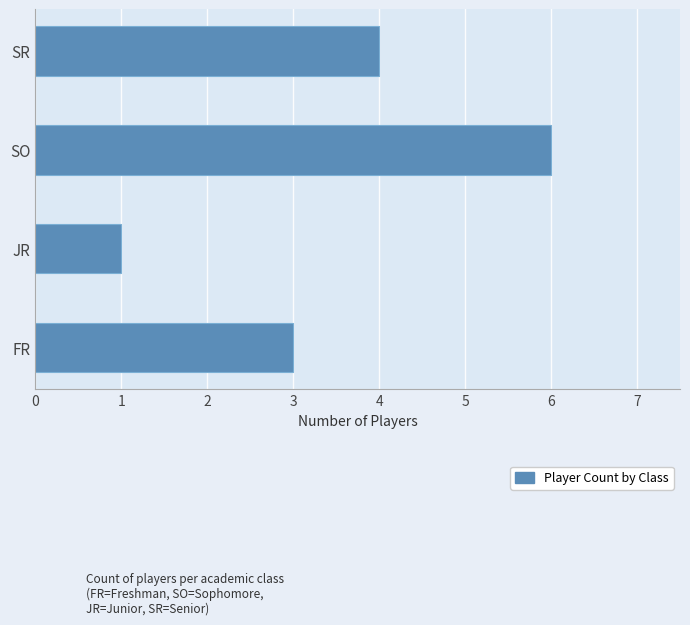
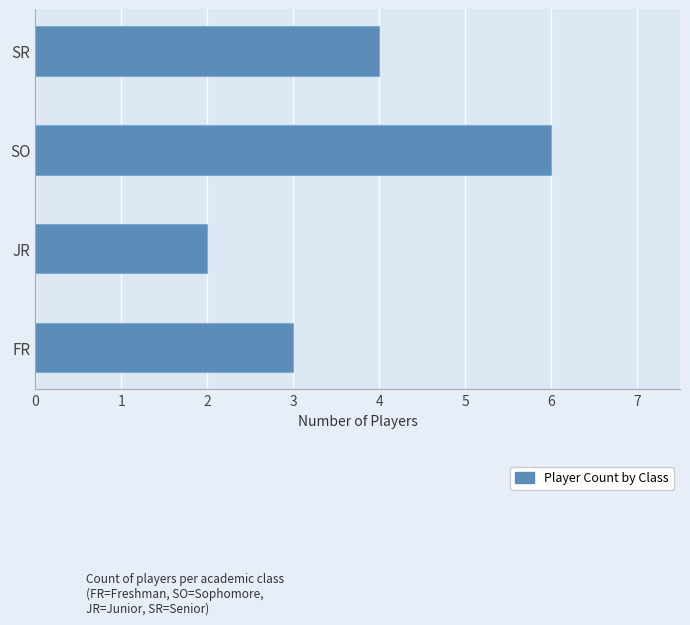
  {
    "SR": 4,
    "SO": 6,
-   "JR": 1,
+   "JR": 2,
    "FR": 3
  }
